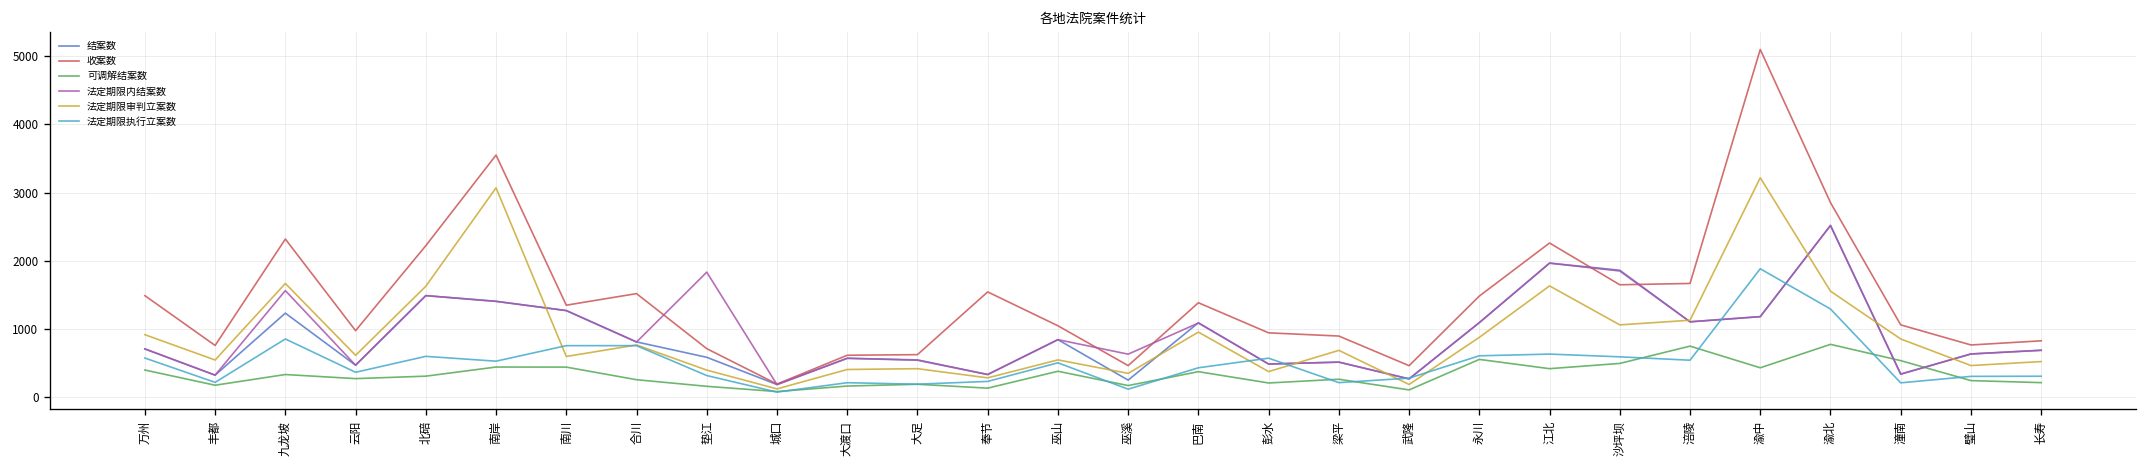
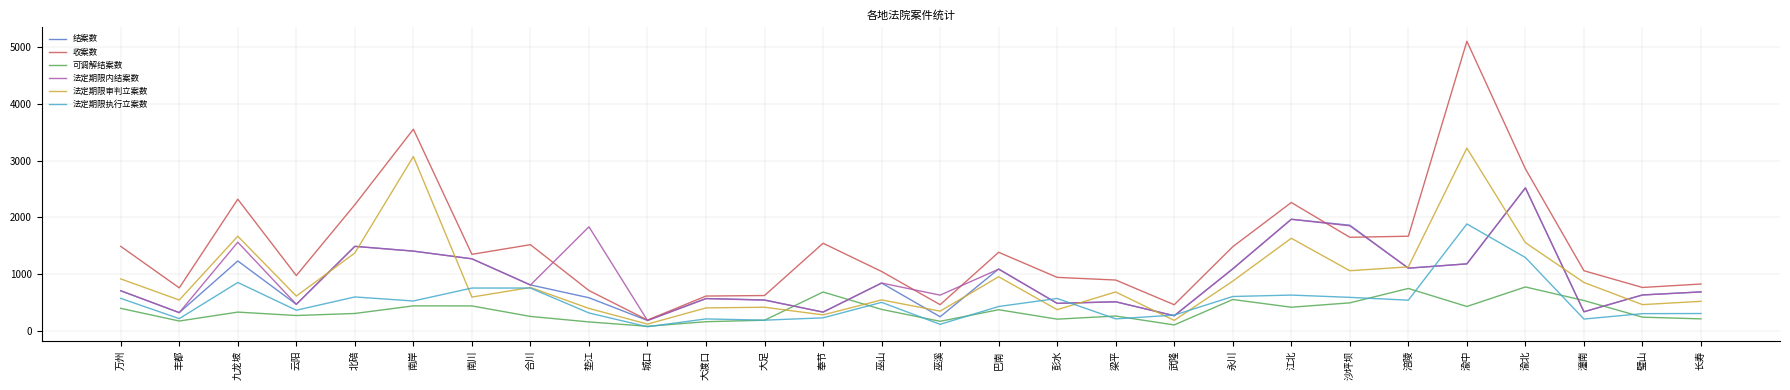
  {
    "收案数": {
      "万州": 1500,
      "丰都": 800,
      "九龙坡": 2300,
      "云阳": 1000,
      "北碚": 2200,
      "南岸": 3600,
      "南川": 1300,
      "合川": 1500,
      "垫江": 700,
      "大足": 600,
      "奉节": 1500,
      "巫山": 1000,
      "巫溪": 500,
      "巴南": 1400,
      "彭水": 900,
      "梁平": 900,
      "武隆": 500,
      "永川": 1500,
      "江北": 2300,
      "沙坪坝": 1600,
      "涪陵": 1700,
      "渝中": 5100,
      "渝北": 2900,
      "潼南": 1100,
      "璧山": 800,
      "长寿": 800
    },
    "可调解结案数": {
      "万州": 400,
      "九龙坡": 300,
      "云阳": 300,
      "北碚": 300,
      "南岸": 400,
      "南川": 400,
      "合川": 300,
      "垫江": 200,
      "大渡口": 200,
-     "奉节": 100,
+     "奉节": 700,
      "巫山": 400,
      "巫溪": 200,
      "巴南": 400,
      "彭水": 200,
      "梁平": 300,
      "武隆": 100,
      "永川": 600,
      "江北": 400,
      "沙坪坝": 500,
      "涪陵": 700,
      "渝中": 400,
      "渝北": 800,
      "潼南": 500,
      "璧山": 200,
      "长寿": 200
    },
    "法定期限内结案数": {
      "九龙坡": 1600,
      "垫江": 1800,
      "巫溪": 600
    },
    "法定期限审判立案数": {
      "万州": 900,
      "丰都": 500,
      "九龙坡": 1700,
      "云阳": 600,
-     "北碚": 1600,
+     "北碚": 1400,
      "南岸": 3100,
      "南川": 600,
      "垫江": 400,
      "大渡口": 400,
      "大足": 400,
      "奉节": 300,
      "巫溪": 300,
      "巴南": 1000,
      "彭水": 400,
      "梁平": 700,
      "武隆": 200,
      "永川": 900,
      "江北": 1600,
      "沙坪坝": 1100,
      "渝中": 3200,
      "渝北": 1600,
      "潼南": 900,
      "璧山": 500,
      "长寿": 500
    }
  }
